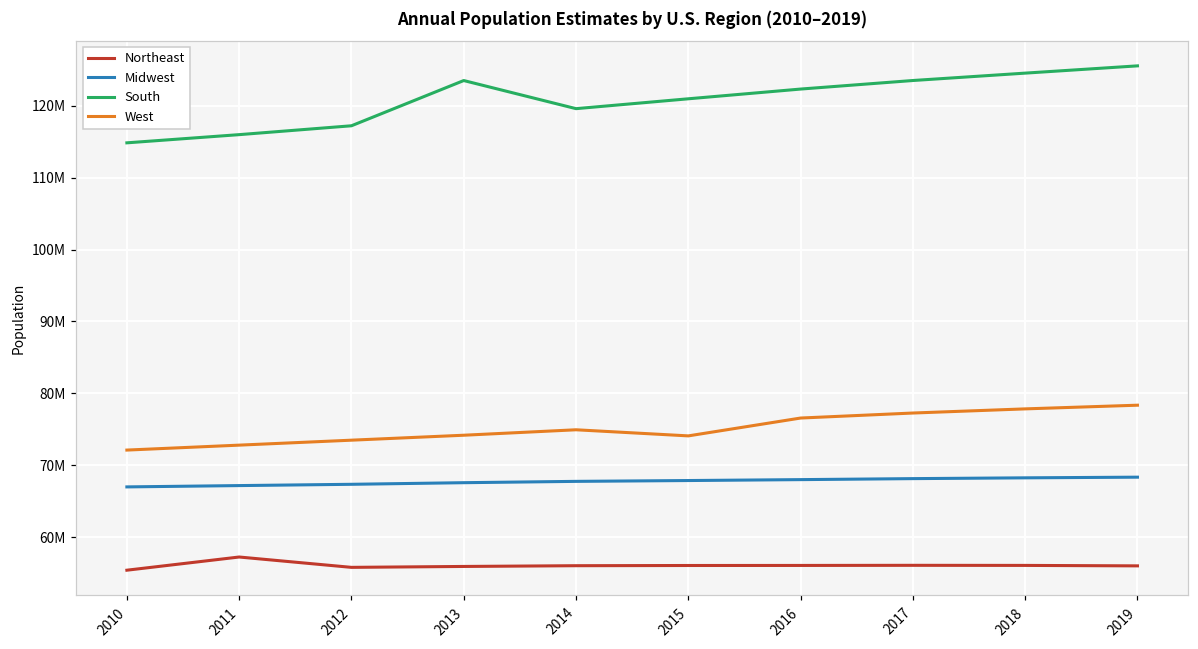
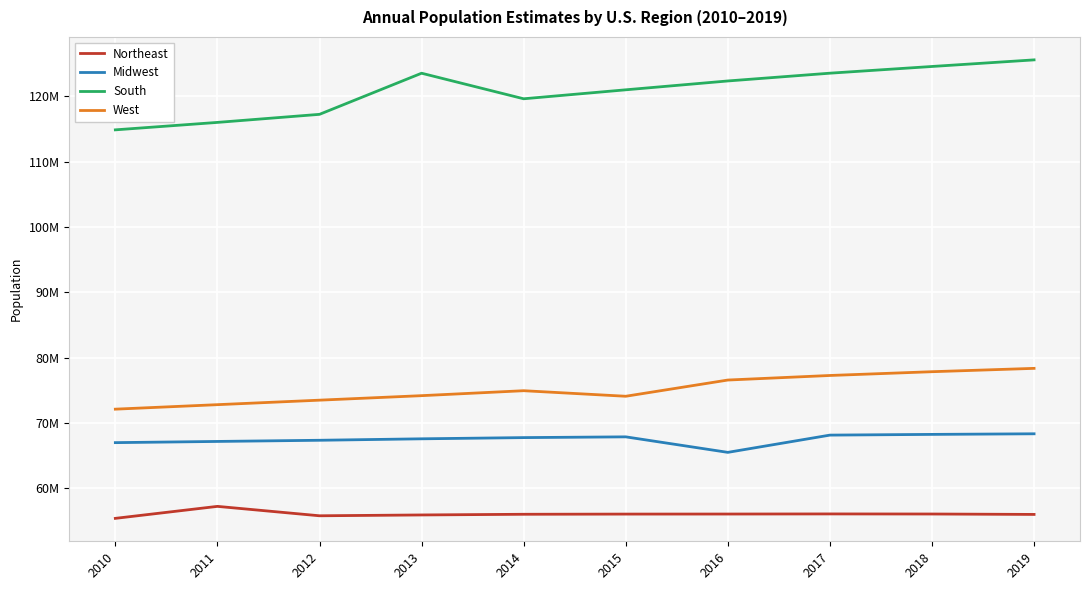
  {
    "Northeast": {
      "2010": 55000000,
      "2011": 57000000,
      "2012": 56000000,
      "2013": 56000000,
      "2014": 56000000,
      "2015": 56000000,
      "2016": 56000000,
      "2017": 56000000,
      "2018": 56000000,
      "2019": 56000000
    },
    "Midwest": {
      "2010": 67000000,
      "2011": 67000000,
      "2012": 67000000,
      "2013": 68000000,
      "2014": 68000000,
      "2015": 68000000,
-     "2016": 68000000,
+     "2016": 65000000,
      "2017": 68000000,
      "2018": 68000000,
      "2019": 68000000
    },
    "South": {
      "2010": 115000000,
      "2011": 116000000,
      "2012": 117000000,
      "2013": 124000000,
      "2014": 120000000,
      "2015": 121000000,
      "2016": 122000000,
      "2017": 124000000,
      "2018": 125000000,
      "2019": 126000000
    },
    "West": {
      "2010": 72000000,
      "2011": 73000000,
      "2012": 73000000,
      "2013": 74000000,
      "2014": 75000000,
      "2015": 74000000,
      "2016": 77000000,
      "2017": 77000000,
      "2018": 78000000,
      "2019": 78000000
    }
  }
